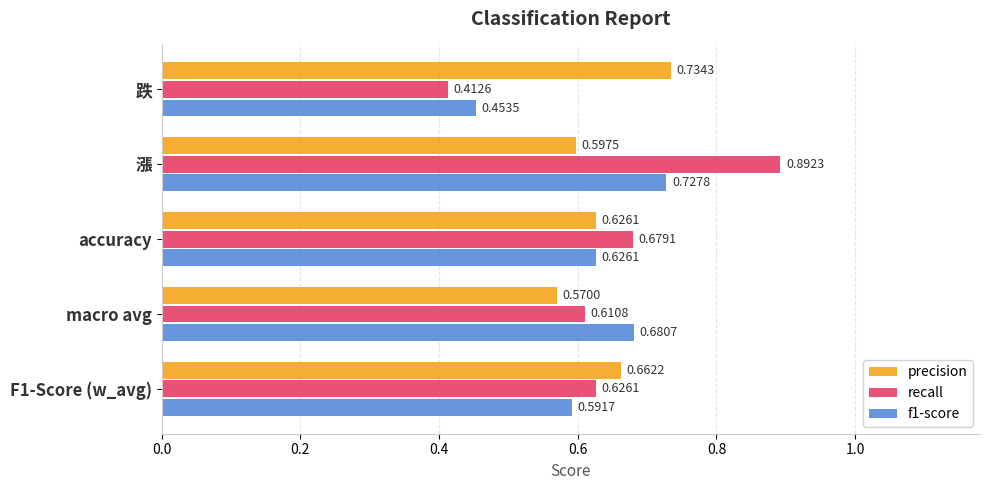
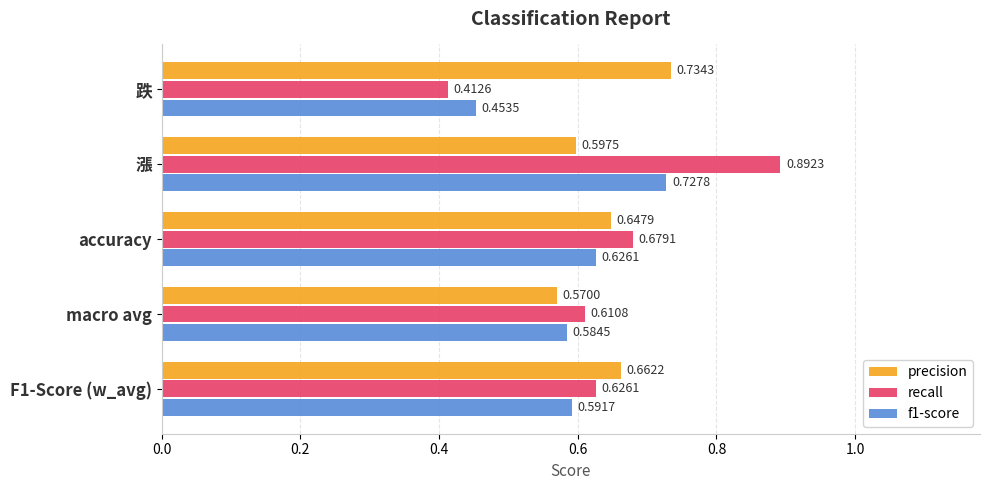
  {
    "precision": {
      "跌": 0.7343,
      "漲": 0.5975,
-     "accuracy": 0.6261,
+     "accuracy": 0.6479,
      "macro avg": 0.5700,
      "F1-Score (w_avg)": 0.6622
    },
    "recall": {
      "跌": 0.4126,
      "漲": 0.8923,
      "accuracy": 0.6791,
      "macro avg": 0.6108,
      "F1-Score (w_avg)": 0.6261
    },
    "f1-score": {
      "跌": 0.4535,
      "漲": 0.7278,
      "accuracy": 0.6261,
-     "macro avg": 0.6807,
+     "macro avg": 0.5845,
      "F1-Score (w_avg)": 0.5917
    }
  }
